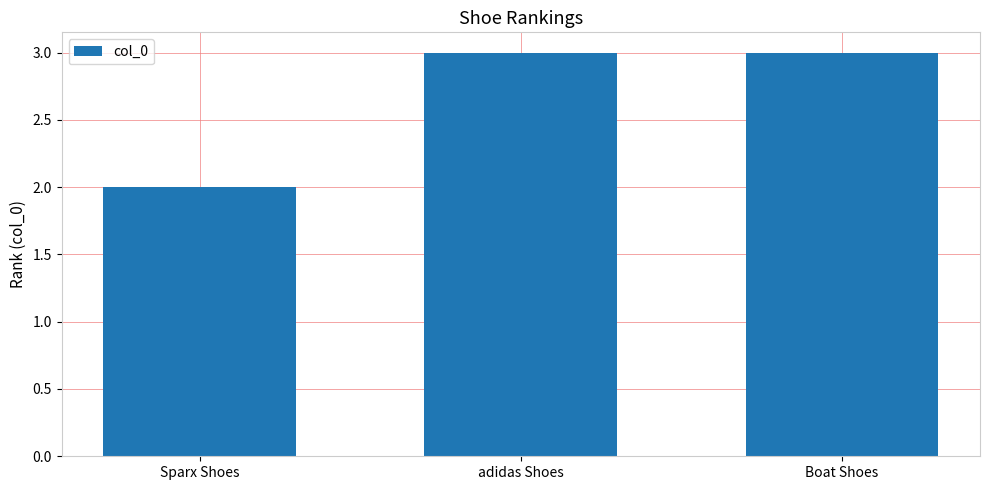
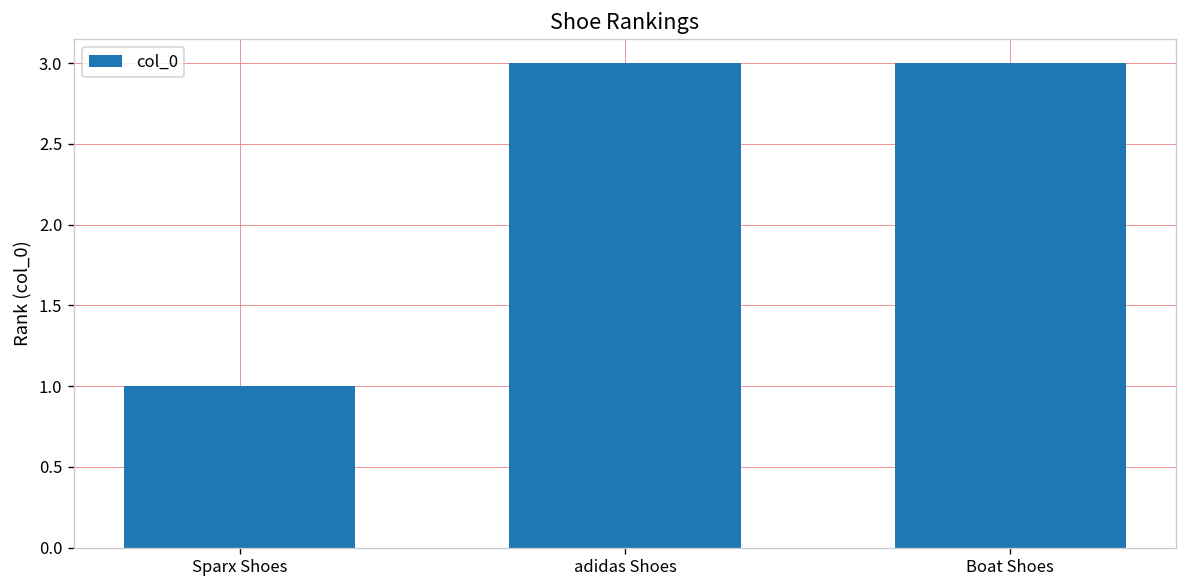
  {
-   "Sparx Shoes": 2,
+   "Sparx Shoes": 1,
    "adidas Shoes": 3,
    "Boat Shoes": 3
  }
